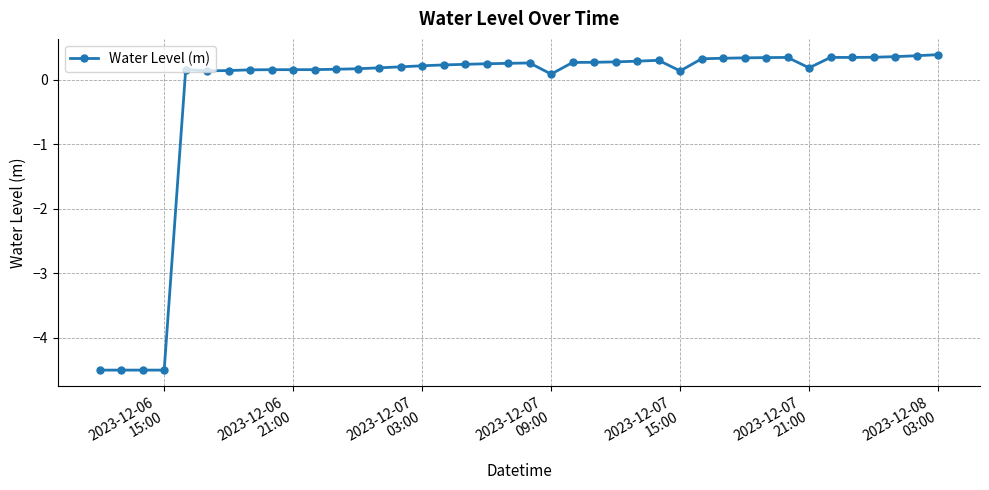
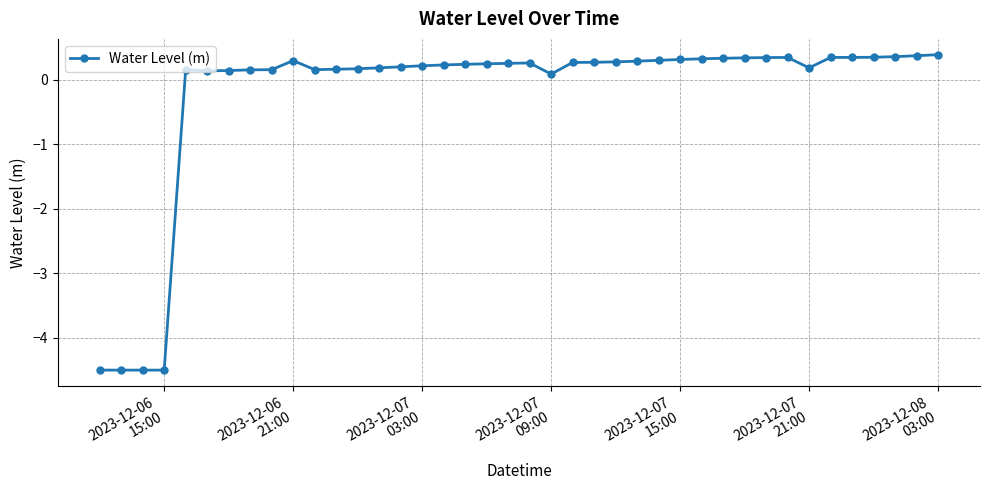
  {
    "2023-12-06 15:00": -4.5,
-   "2023-12-06 21:00": 0.2,
+   "2023-12-06 21:00": 0.3,
    "2023-12-07 03:00": 0.2,
    "2023-12-07 09:00": 0.1,
-   "2023-12-07 15:00": 0.1,
+   "2023-12-07 15:00": 0.3,
    "2023-12-07 21:00": 0.2,
    "2023-12-08 03:00": 0.4
  }
